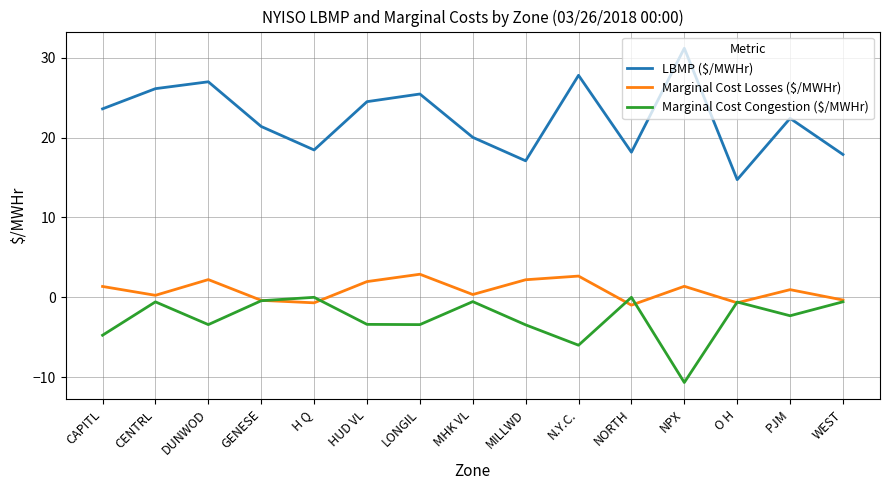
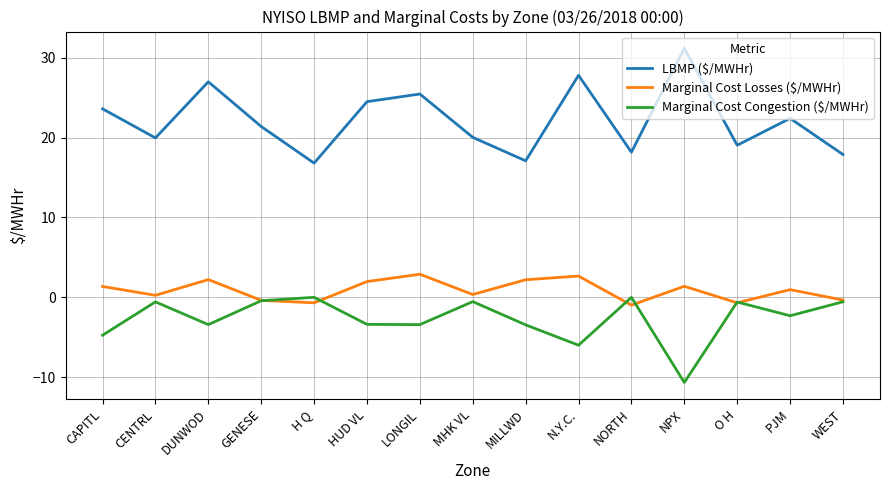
  {
    "LBMP ($/MWHr)": {
      "CAPITL": 24,
-     "CENTRL": 26,
+     "CENTRL": 20,
      "DUNWOD": 27,
      "GENESE": 21,
-     "H Q": 18,
+     "H Q": 17,
      "HUD VL": 25,
      "LONGIL": 25,
      "MHK VL": 20,
      "MILLWD": 17,
      "N.Y.C.": 28,
      "NORTH": 18,
-     "O H": 15,
+     "O H": 19,
      "WEST": 18
    },
    "Marginal Cost Losses ($/MWHr)": {
      "CAPITL": 1,
      "CENTRL": 0,
      "DUNWOD": 2,
      "H Q": -1,
      "HUD VL": 2,
      "LONGIL": 3,
      "MHK VL": 0,
      "MILLWD": 2,
      "N.Y.C.": 3,
      "NORTH": -1,
      "NPX": 1,
      "PJM": 1
    },
    "Marginal Cost Congestion ($/MWHr)": {
      "CAPITL": -5,
      "CENTRL": -1,
      "DUNWOD": -3,
      "H Q": 0,
      "HUD VL": -3,
      "LONGIL": -3,
      "MHK VL": -1,
      "MILLWD": -3,
      "N.Y.C.": -6,
      "NORTH": 0,
      "NPX": -11,
      "PJM": -2
    }
  }
